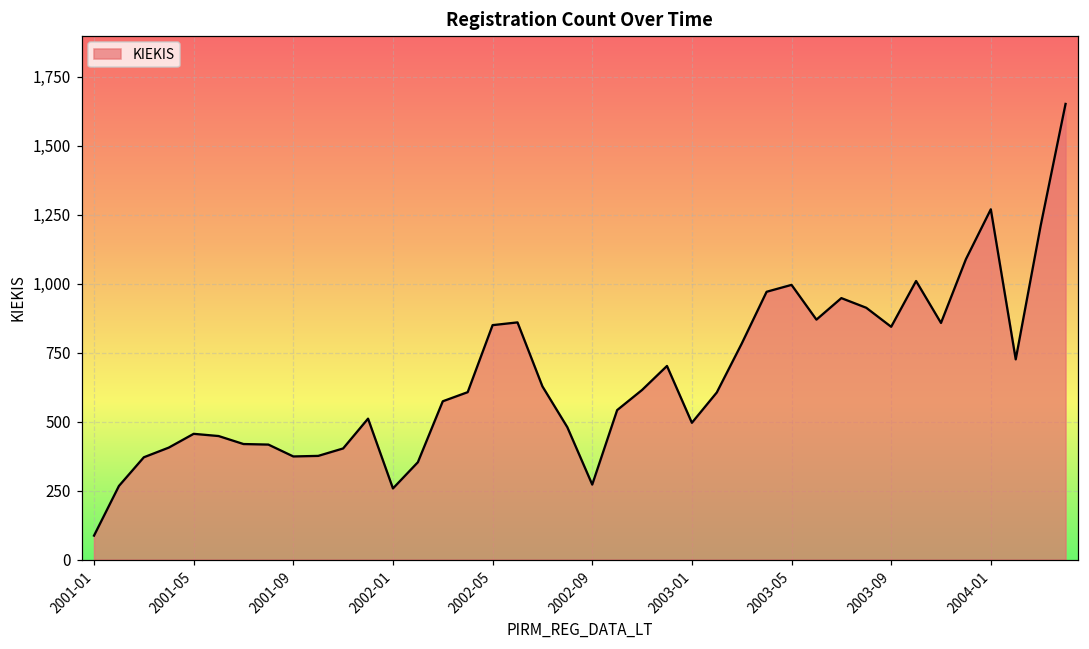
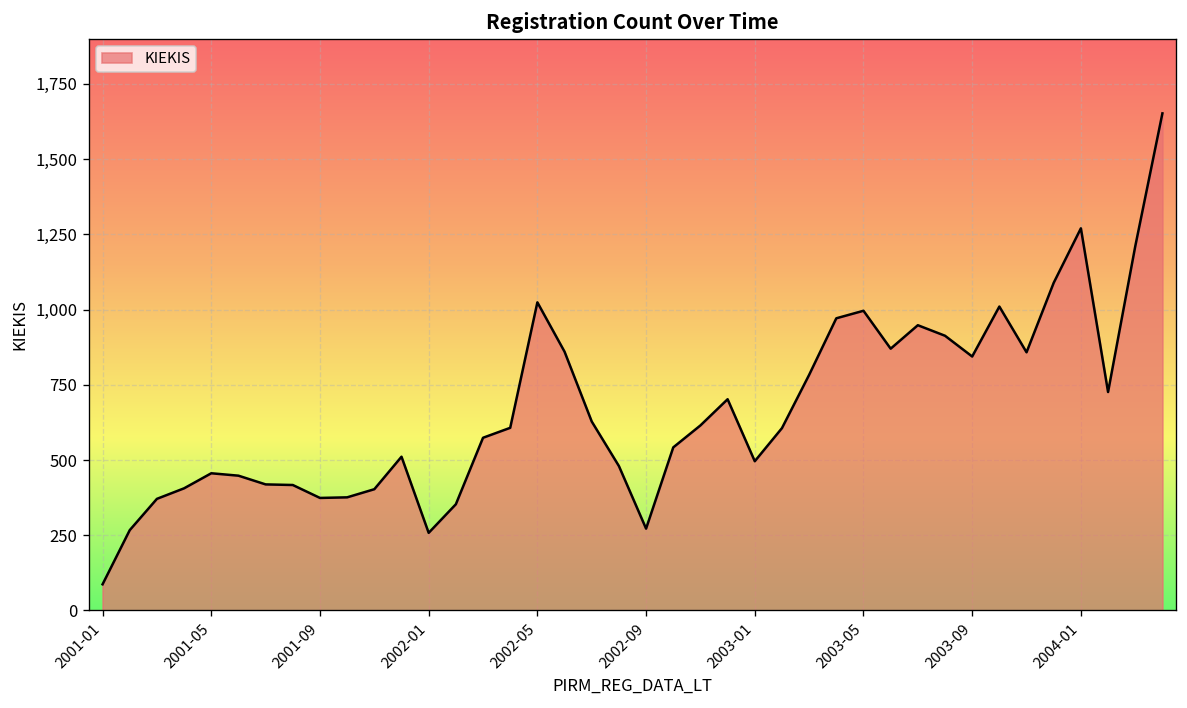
  {
    "2001-01": "90",
    "2001-05": "460",
    "2001-09": "370",
    "2002-01": "260",
-   "2002-05": "850",
+   "2002-05": "1,020",
    "2002-09": "270",
    "2003-01": "500",
    "2003-05": "1,000",
    "2003-09": "840",
    "2004-01": "1,270"
  }
